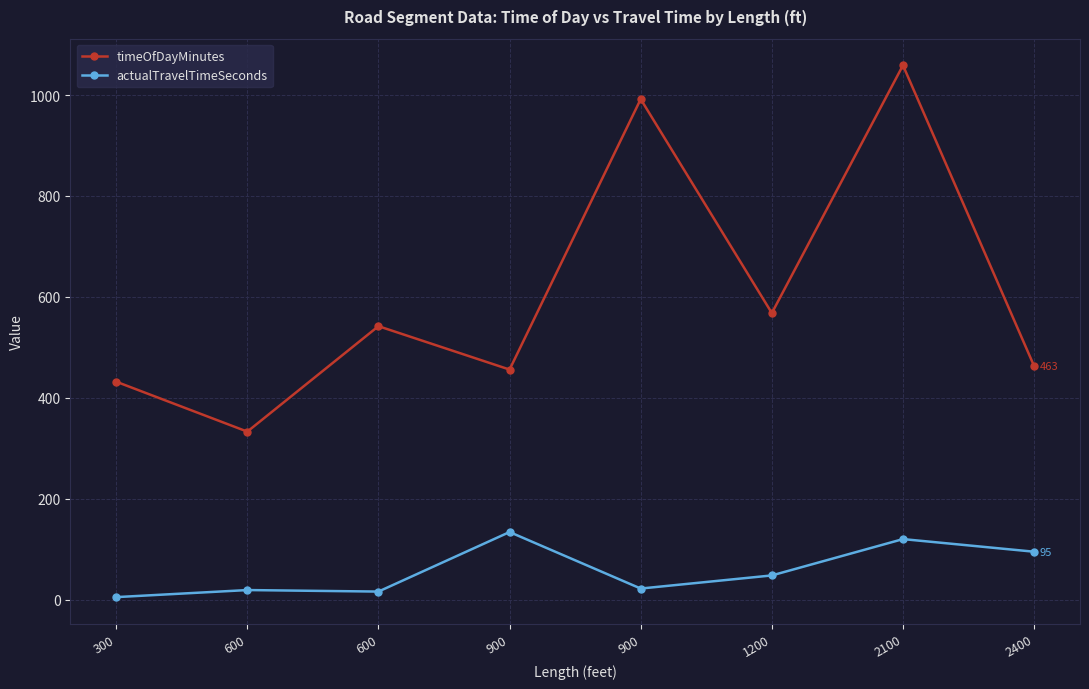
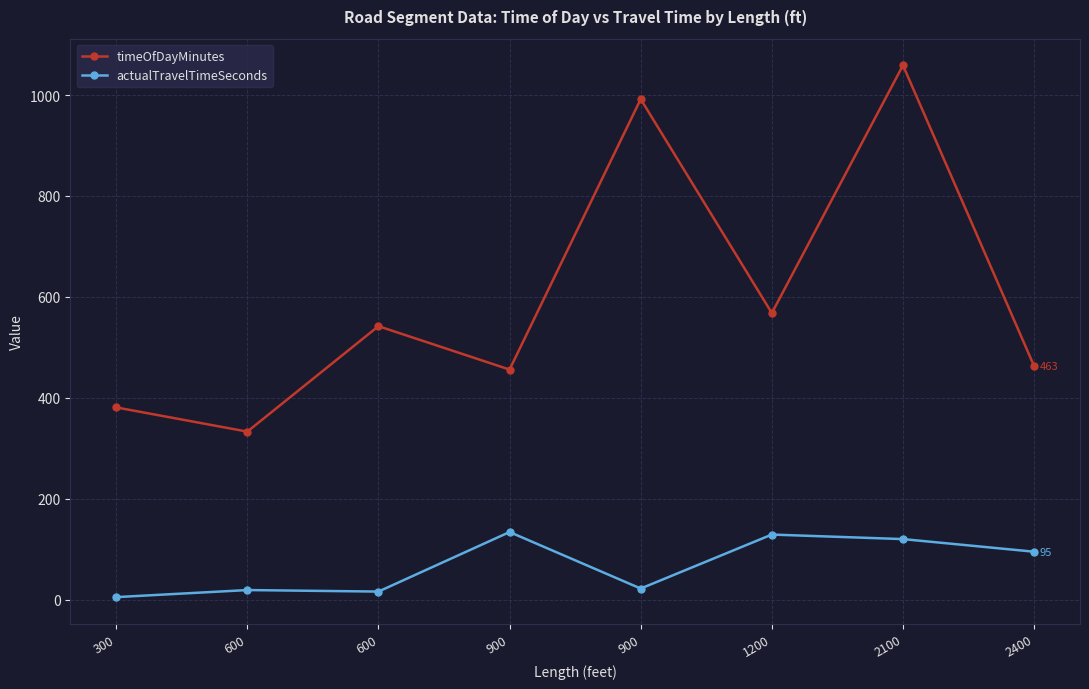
  {
    "timeOfDayMinutes": {
-     "300": 430,
+     "300": 380,
      "1200": 570,
      "2100": 1060
    },
    "actualTravelTimeSeconds": {
      "300": 10,
-     "1200": 50,
+     "1200": 130,
      "2100": 120
    }
  }
